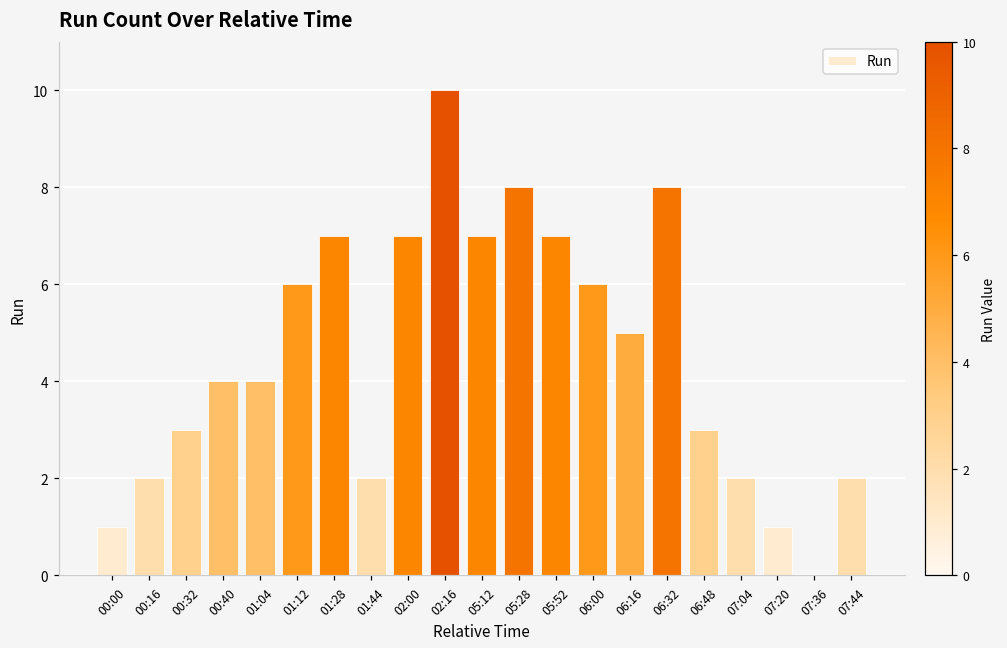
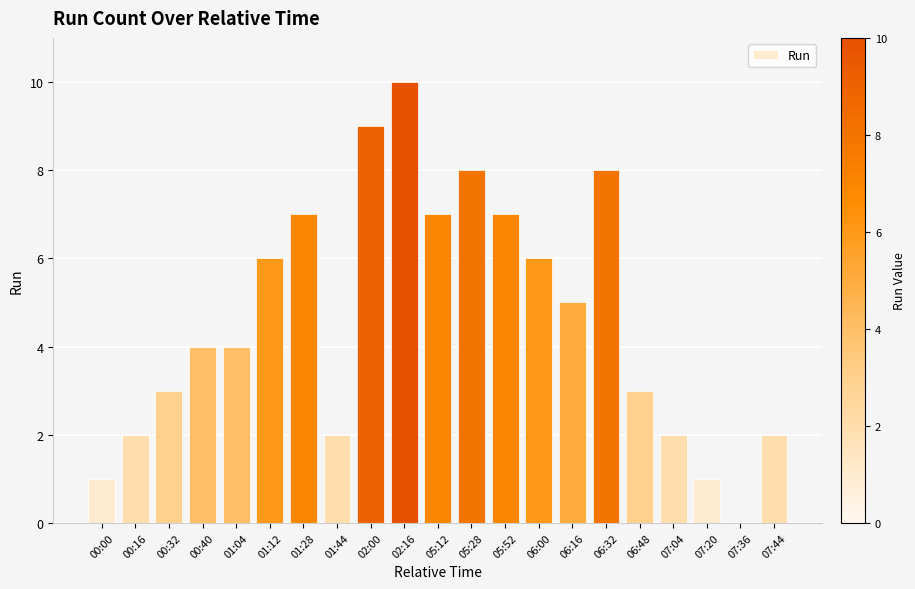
  {
    "00:00": 1,
    "00:16": 2,
    "00:32": 3,
    "00:40": 4,
    "01:04": 4,
    "01:12": 6,
    "01:28": 7,
    "01:44": 2,
-   "02:00": 7,
+   "02:00": 9,
    "02:16": 10,
    "05:12": 7,
    "05:28": 8,
    "05:52": 7,
    "06:00": 6,
    "06:16": 5,
    "06:32": 8,
    "06:48": 3,
    "07:04": 2,
    "07:20": 1,
    "07:36": 0,
    "07:44": 2
  }
